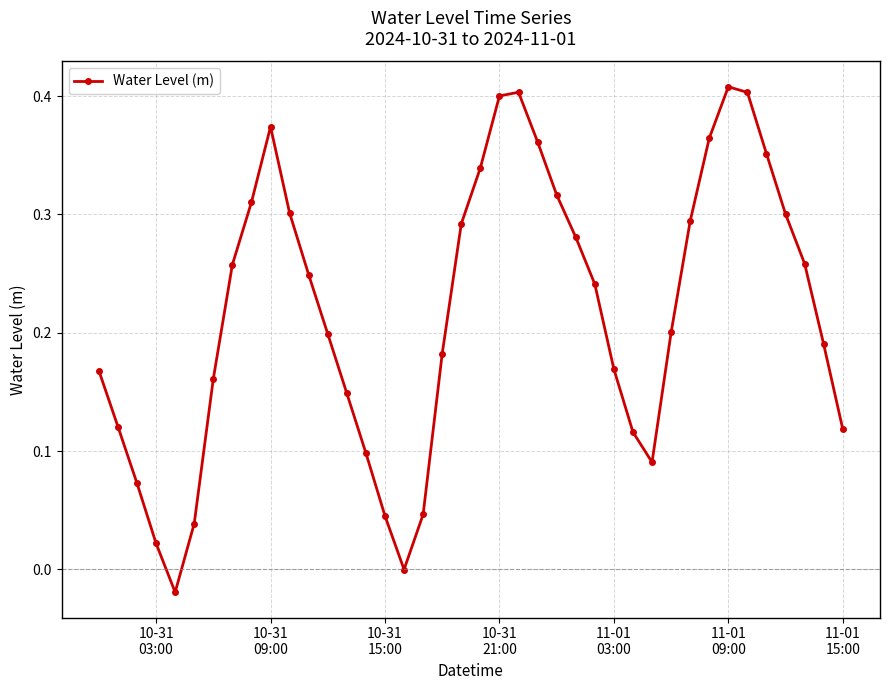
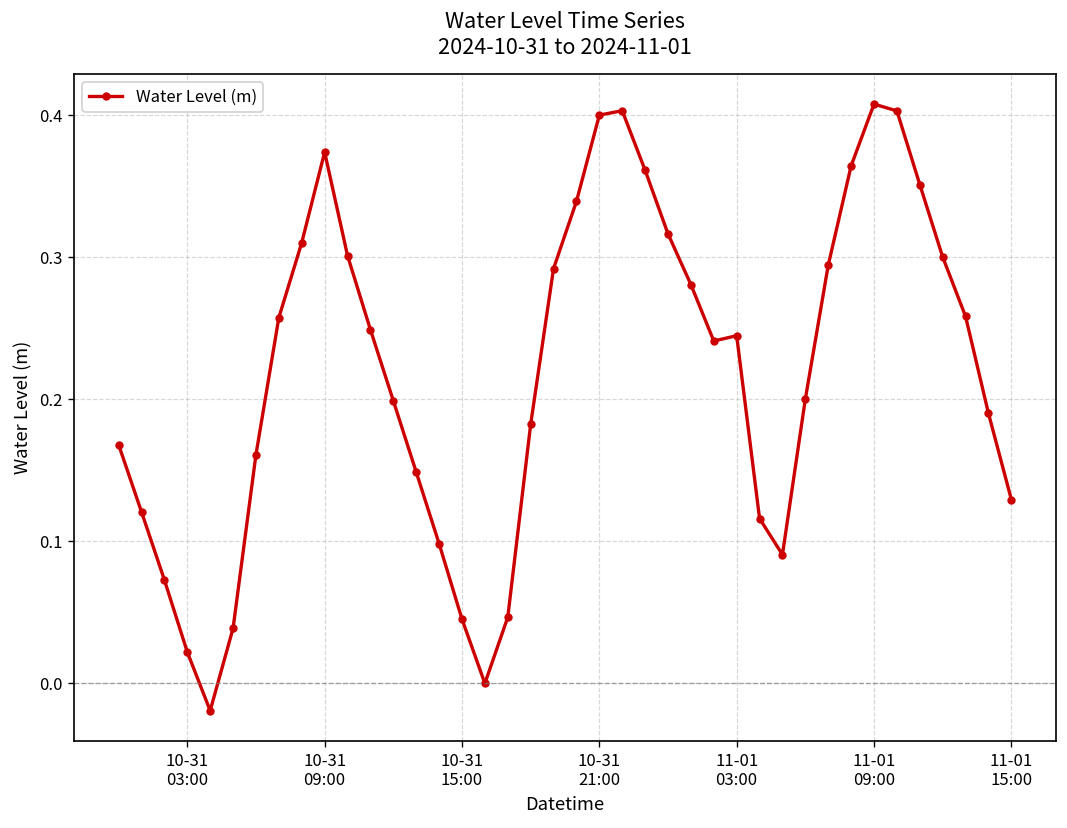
  {
    "10-31 03:00": 0.022,
    "10-31 09:00": 0.374,
    "10-31 15:00": 0.045,
    "10-31 21:00": 0.400,
-   "11-01 03:00": 0.169,
+   "11-01 03:00": 0.245,
    "11-01 09:00": 0.408,
-   "11-01 15:00": 0.118
+   "11-01 15:00": 0.129
  }
